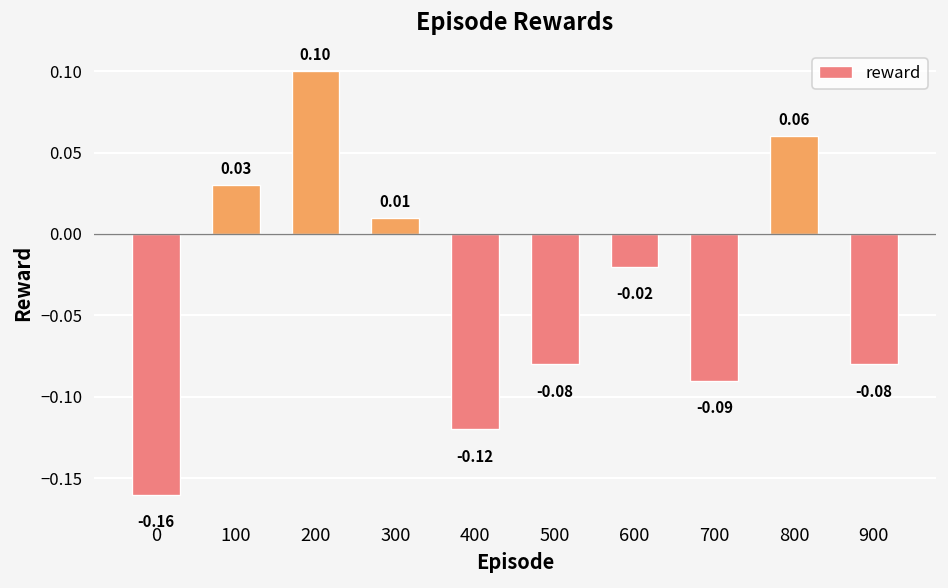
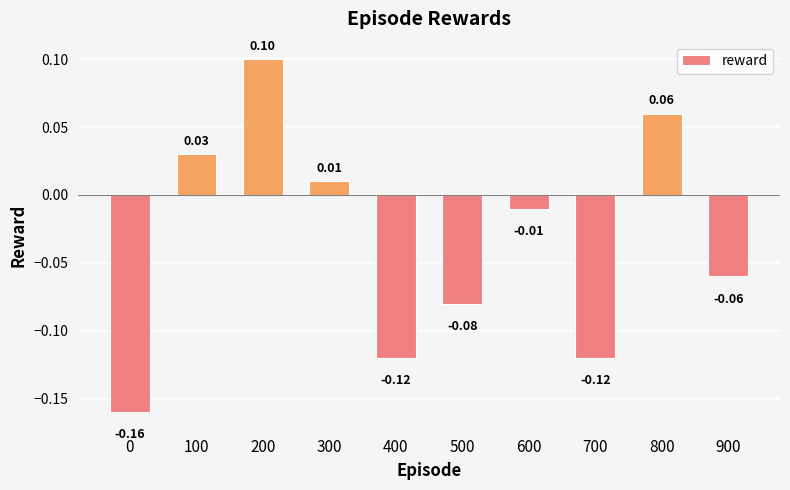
  {
    "0": -0.16,
    "100": 0.03,
    "200": 0.10,
    "300": 0.01,
    "400": -0.12,
    "500": -0.08,
-   "600": -0.02,
-   "700": -0.09,
+   "600": -0.01,
+   "700": -0.12,
    "800": 0.06,
-   "900": -0.08
+   "900": -0.06
  }
